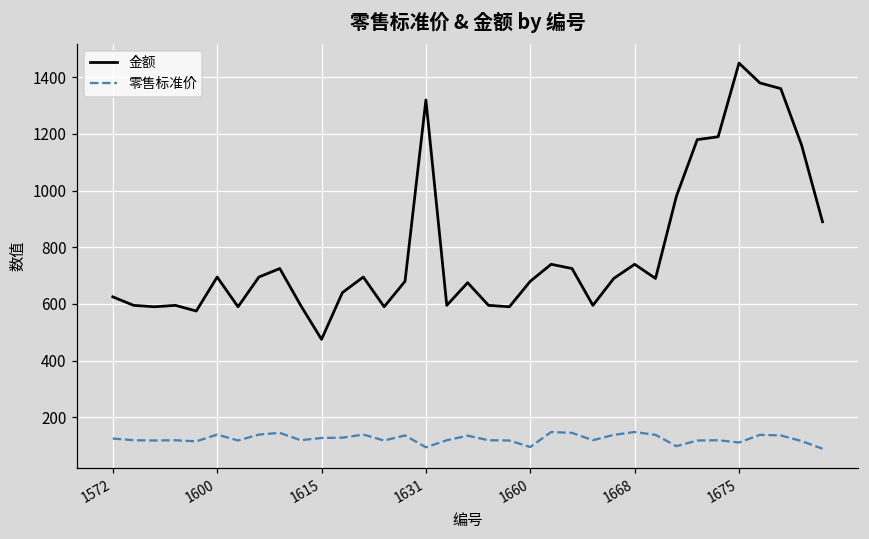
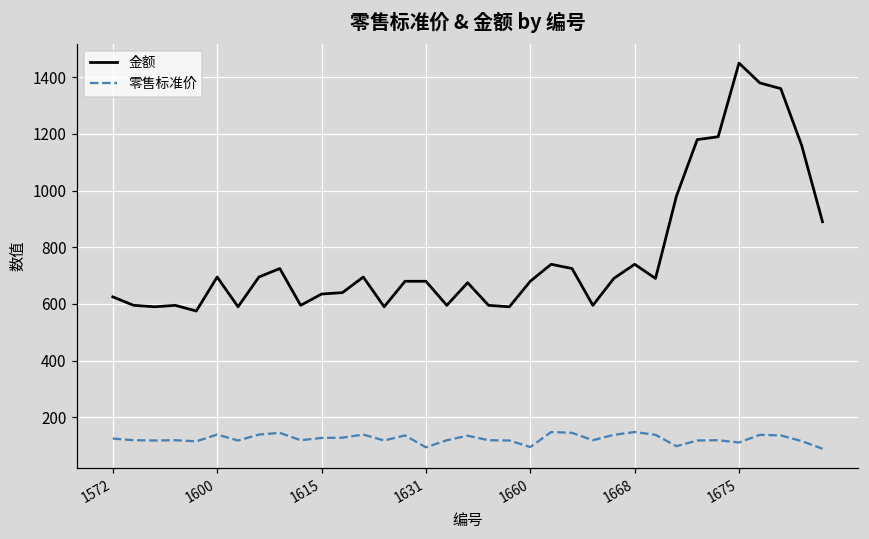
  {
    "金额": {
      "1572": 630,
      "1600": 700,
-     "1615": 480,
-     "1631": 1320,
+     "1615": 640,
+     "1631": 680,
      "1660": 680,
      "1668": 740,
      "1675": 1450
    },
    "零售标准价": {
      "1572": 130,
      "1600": 140,
      "1615": 130,
      "1631": 90,
      "1660": 100,
      "1668": 150,
      "1675": 110
    }
  }
